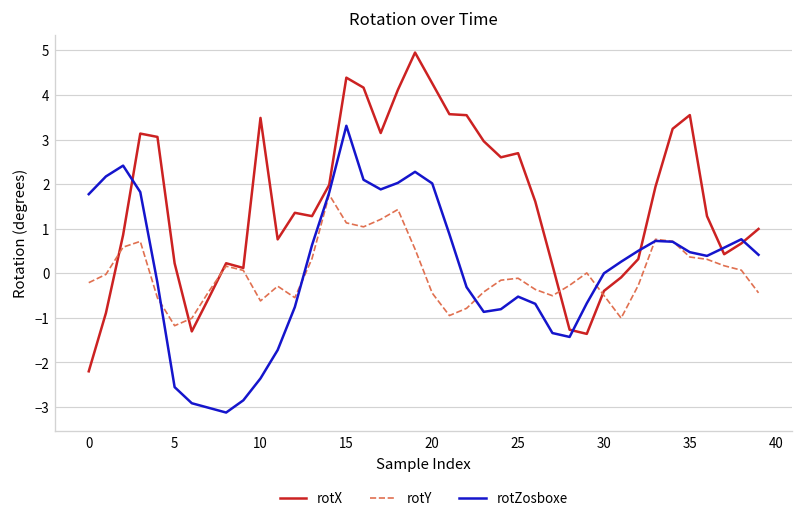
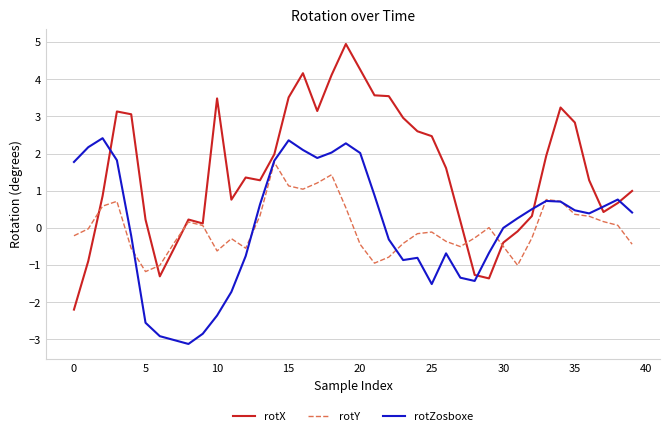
  {
    "rotX": {
      "0": -2.2,
      "5": 0.2,
      "10": 3.5,
-     "15": 4.4,
+     "15": 3.5,
      "20": 4.3,
-     "25": 2.7,
+     "25": 2.5,
      "30": -0.4,
-     "35": 3.5
+     "35": 2.8
    },
    "rotY": {
      "0": -0.2,
      "5": -1.2,
      "10": -0.6,
      "15": 1.1,
      "20": -0.4,
      "25": -0.1,
      "30": -0.5,
      "35": 0.4
    },
    "rotZosboxe": {
      "0": 1.8,
      "5": -2.6,
      "10": -2.4,
-     "15": 3.3,
+     "15": 2.4,
      "20": 2.0,
-     "25": -0.5,
+     "25": -1.5,
      "30": 0.0,
      "35": 0.5
    }
  }
